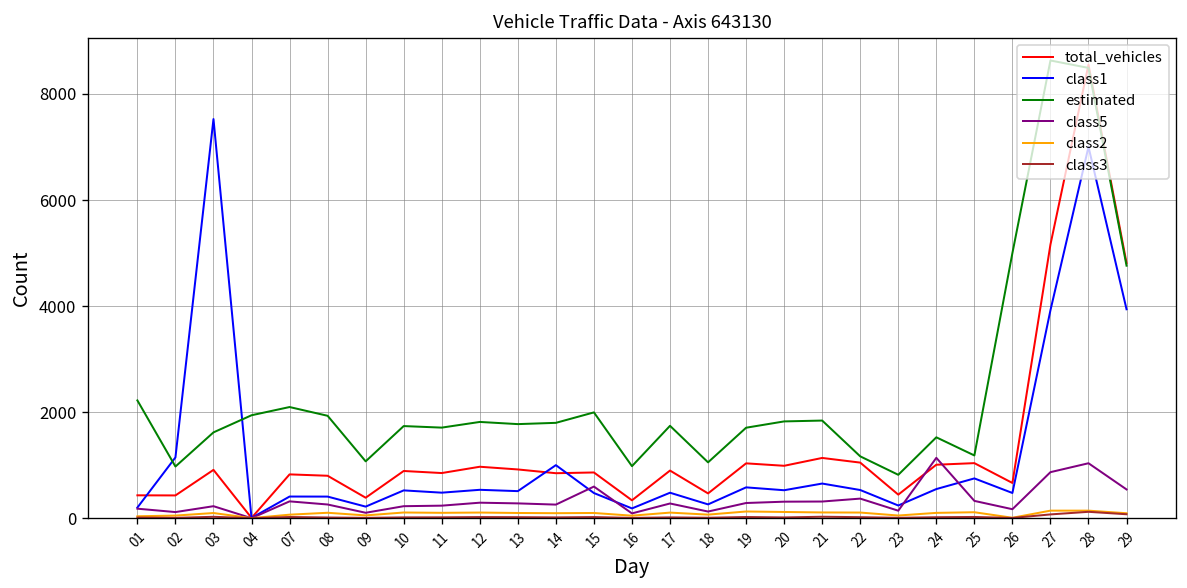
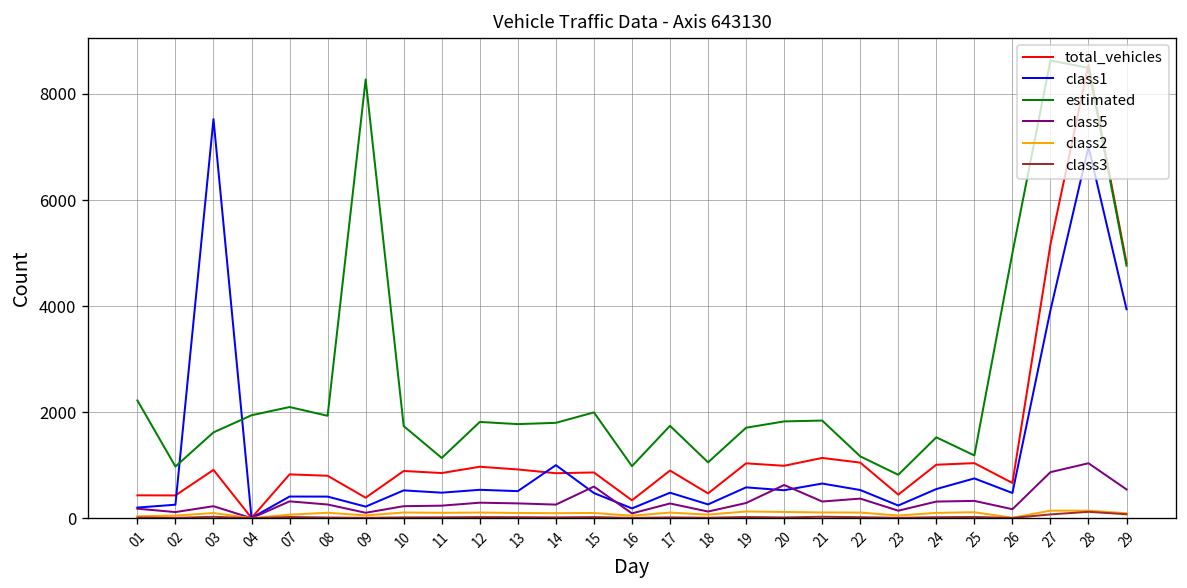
  {
    "total_vehicles": {
      "01": 400,
      "02": 400,
      "03": 900,
      "07": 800,
      "08": 800,
      "09": 400,
      "10": 900,
      "11": 900,
      "12": 1000,
      "13": 900,
      "14": 800,
      "15": 900,
      "16": 300,
      "17": 900,
      "18": 500,
      "19": 1000,
      "20": 1000,
      "21": 1100,
      "22": 1000,
      "23": 400,
      "24": 1000,
      "25": 1000,
      "26": 700,
      "27": 5200
    },
    "class1": {
-     "02": 1100,
+     "02": 300,
      "03": 7500,
      "07": 400,
      "08": 400,
      "09": 200,
      "10": 500,
      "11": 500,
      "12": 500,
      "13": 500,
      "14": 1000,
      "15": 500,
      "16": 200,
      "17": 500,
      "18": 300,
      "19": 600,
      "20": 500,
      "21": 700,
      "22": 500,
      "23": 200,
      "24": 500,
      "25": 800,
      "26": 500,
      "27": 3900,
      "29": 3900
    },
    "estimated": {
      "01": 2200,
      "02": 1000,
      "03": 1600,
      "04": 1900,
      "07": 2100,
      "08": 1900,
-     "09": 1100,
+     "09": 8300,
      "10": 1700,
-     "11": 1700,
+     "11": 1100,
      "12": 1800,
      "13": 1800,
      "14": 1800,
      "15": 2000,
      "16": 1000,
      "17": 1700,
      "18": 1100,
      "19": 1700,
      "20": 1800,
      "21": 1800,
      "22": 1200,
      "23": 800,
      "24": 1500,
      "25": 1200,
      "26": 5000
    },
    "class5": {
      "02": 100,
      "03": 200,
      "07": 300,
      "08": 300,
      "10": 200,
      "11": 200,
      "12": 300,
      "13": 300,
      "14": 300,
      "15": 600,
      "17": 300,
      "18": 100,
      "19": 300,
-     "20": 300,
+     "20": 600,
      "21": 300,
      "22": 400,
      "23": 100,
-     "24": 1100,
+     "24": 300,
      "25": 300,
      "26": 200,
      "27": 900,
      "28": 1000,
      "29": 500
    },
    "class2": {
      "03": 100,
      "08": 100,
      "10": 100,
      "11": 100,
      "12": 100,
      "13": 100,
      "14": 100,
      "15": 100,
      "17": 100,
      "18": 100,
      "19": 100,
      "20": 100,
      "21": 100,
      "22": 100,
      "24": 100,
      "25": 100,
      "27": 100
    },
    "class3": {
      "03": 0,
      "08": 0,
      "10": 0,
      "11": 0,
      "12": 0,
      "13": 0,
      "14": 0,
      "15": 0,
      "17": 0,
      "18": 0,
      "19": 0,
      "20": 0,
      "21": 0,
      "22": 0,
      "24": 0,
      "25": 0,
      "27": 100
    }
  }
